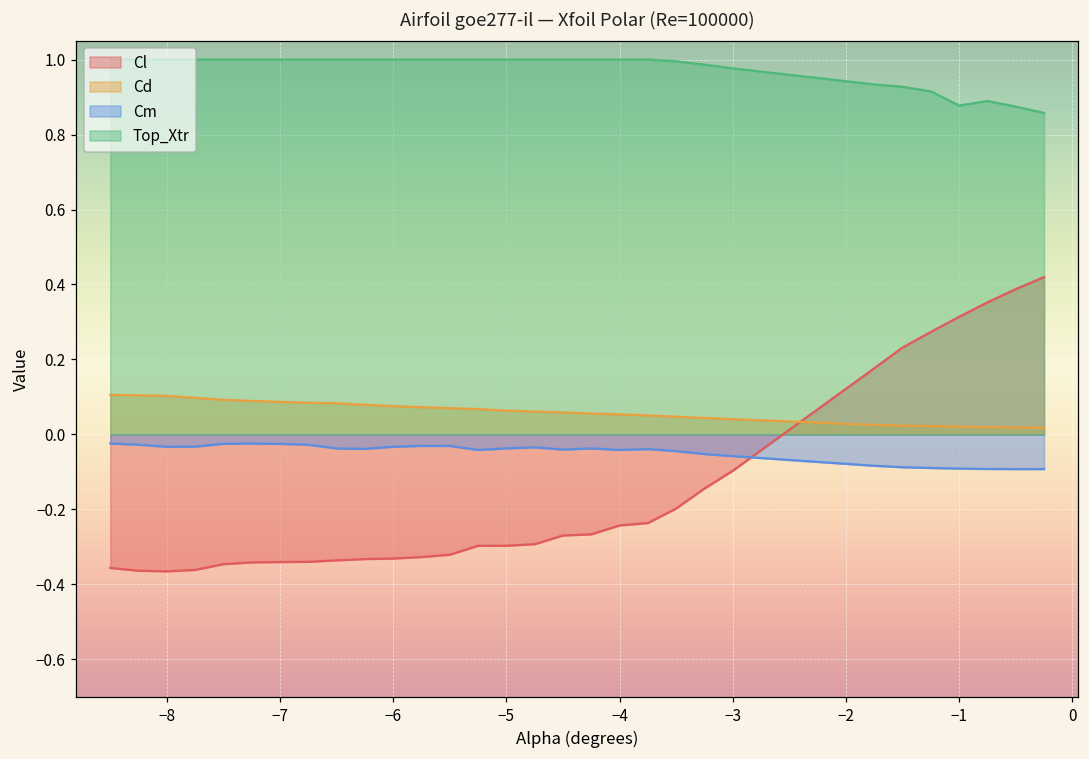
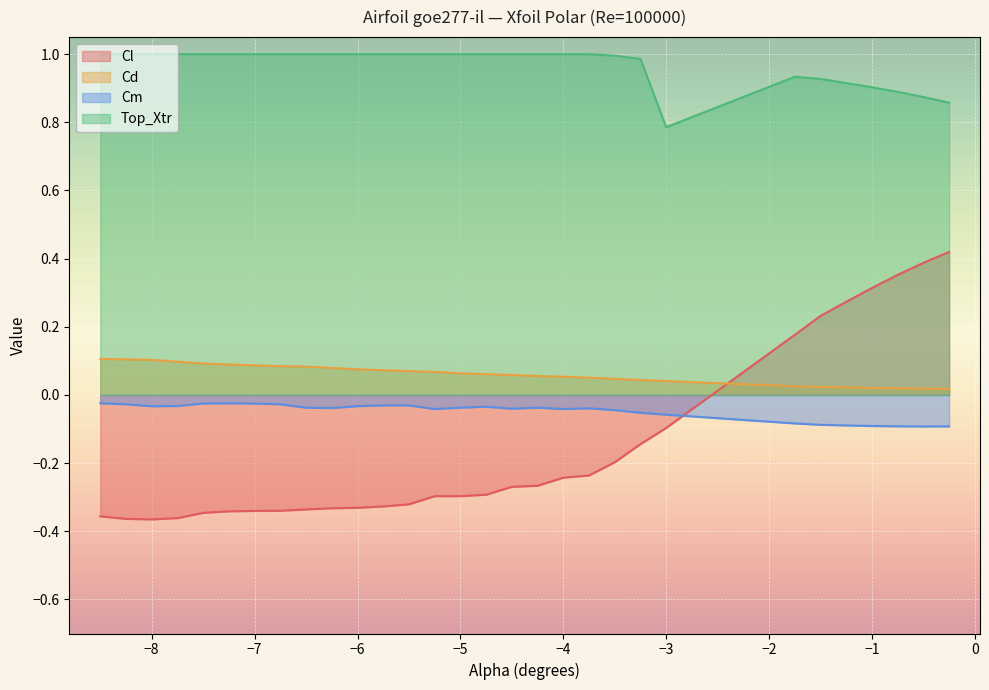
  {
    "Top_Xtr": {
      "−7": 1.00,
      "−6": 1.00,
      "−5": 1.00,
      "−4": 1.00,
-     "−3": 0.98,
-     "−1": 0.88
+     "−3": 0.79,
+     "−1": 0.90
    }
  }
